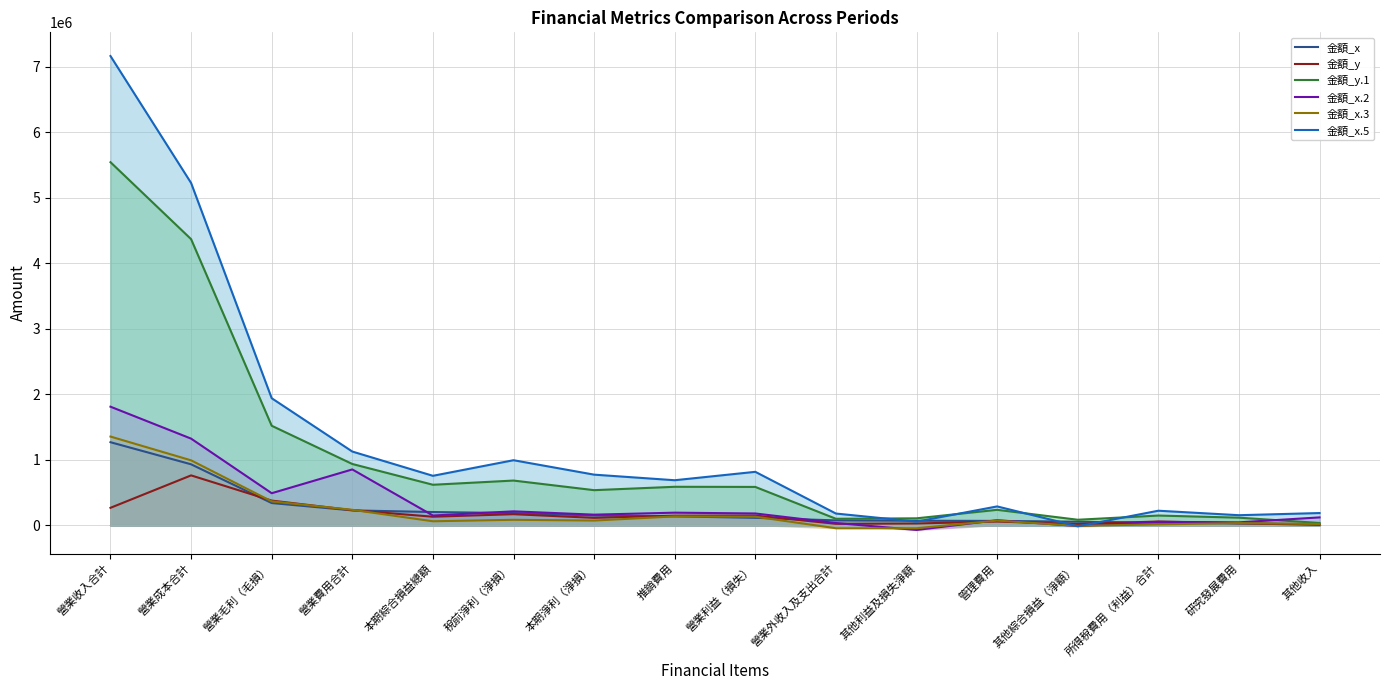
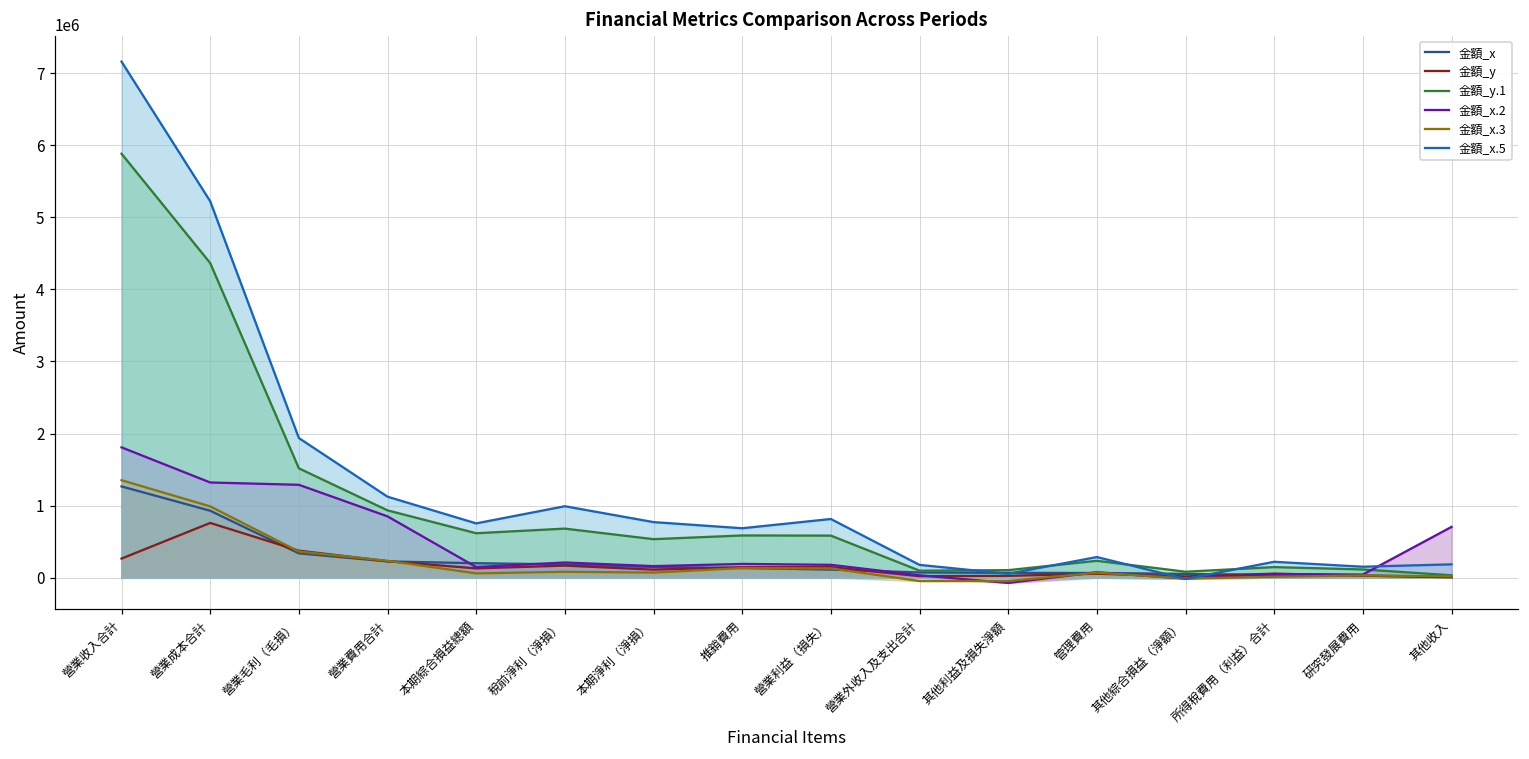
  {
    "金額_x": {
      "營業收入合計": 1300000,
      "營業成本合計": 900000,
      "本期綜合損益總額": 200000
    },
    "金額_y": {
      "營業收入合計": 300000,
      "營業成本合計": 800000
    },
    "金額_y.1": {
-     "營業收入合計": 5500000,
+     "營業收入合計": 5900000,
      "營業成本合計": 4400000,
      "營業毛利（毛損）": 1500000,
      "營業費用合計": 900000,
      "本期綜合損益總額": 600000,
      "稅前淨利（淨損）": 700000,
      "本期淨利（淨損）": 500000,
      "推銷費用": 600000,
      "營業利益（損失）": 600000,
      "管理費用": 200000,
      "所得稅費用（利益）合計": 100000
    },
    "金額_x.2": {
-     "營業毛利（毛損）": 500000,
-     "其他收入": 100000
+     "營業毛利（毛損）": 1300000,
+     "其他收入": 700000
    },
    "金額_x.3": {
      "營業外收入及支出合計": 0
    }
  }
